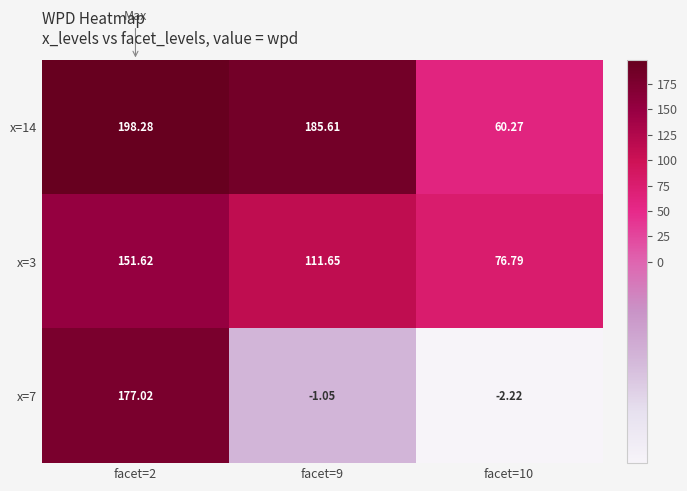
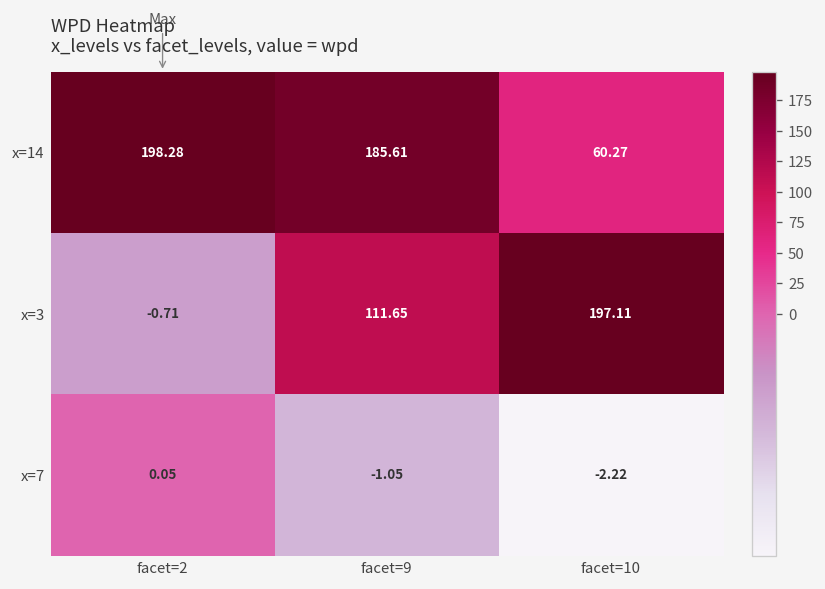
  {
    "x=14": {
      "facet=2": 198.28,
      "facet=9": 185.61,
      "facet=10": 60.27
    },
    "x=3": {
-     "facet=2": 151.62,
+     "facet=2": -0.71,
      "facet=9": 111.65,
-     "facet=10": 76.79
+     "facet=10": 197.11
    },
    "x=7": {
-     "facet=2": 177.02,
+     "facet=2": 0.05,
      "facet=9": -1.05,
      "facet=10": -2.22
    }
  }
